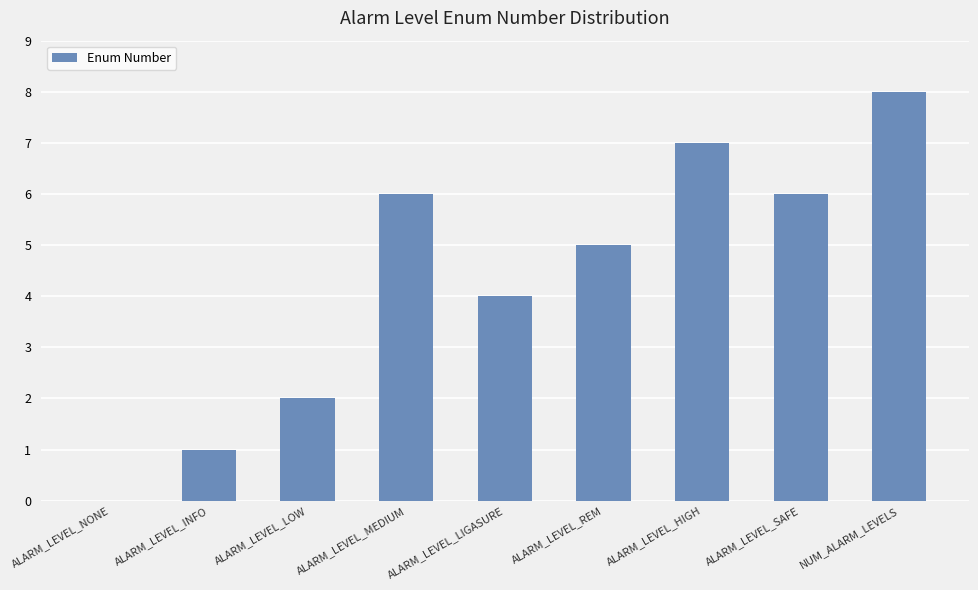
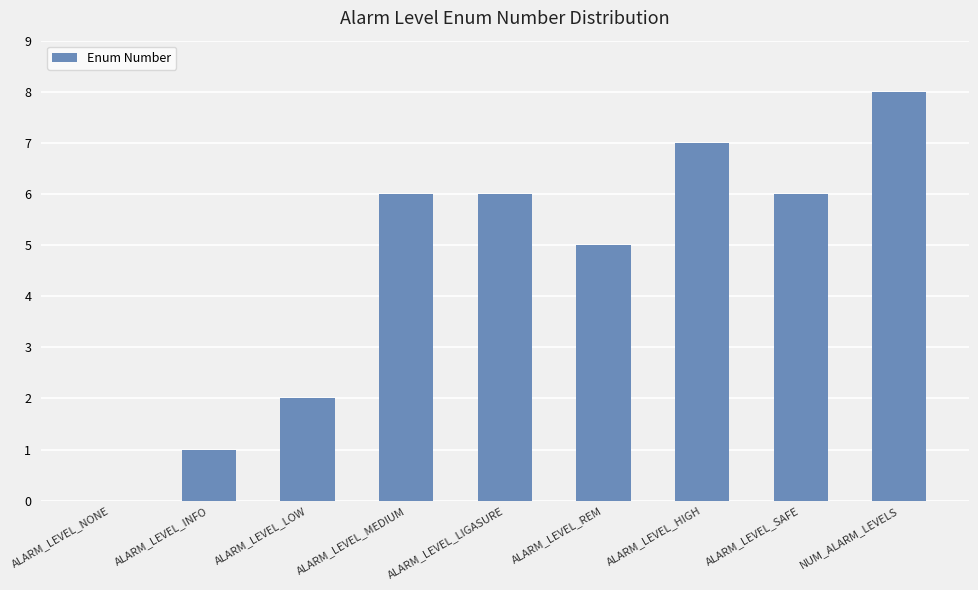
  {
    "ALARM_LEVEL_NONE": 0,
    "ALARM_LEVEL_INFO": 1,
    "ALARM_LEVEL_LOW": 2,
    "ALARM_LEVEL_MEDIUM": 6,
-   "ALARM_LEVEL_LIGASURE": 4,
+   "ALARM_LEVEL_LIGASURE": 6,
    "ALARM_LEVEL_REM": 5,
    "ALARM_LEVEL_HIGH": 7,
    "ALARM_LEVEL_SAFE": 6,
    "NUM_ALARM_LEVELS": 8
  }
